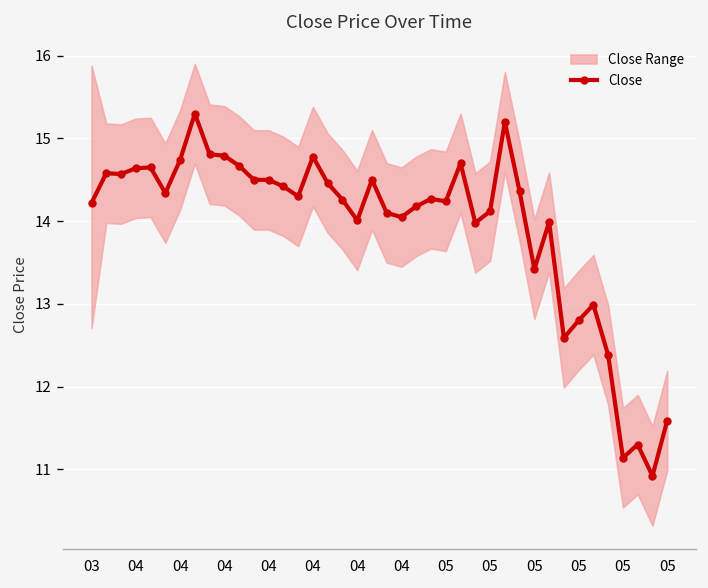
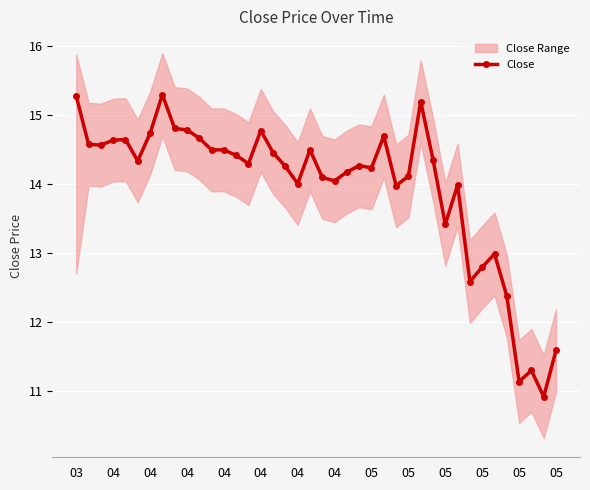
  {
    "Close": {
-     "03": 14.2
+     "03": 15.3
    }
  }
